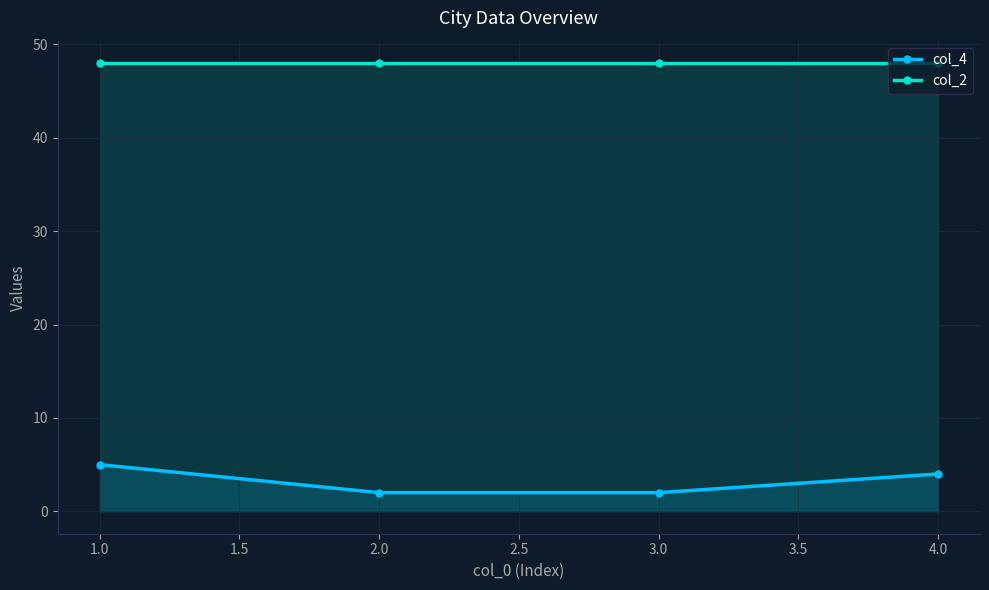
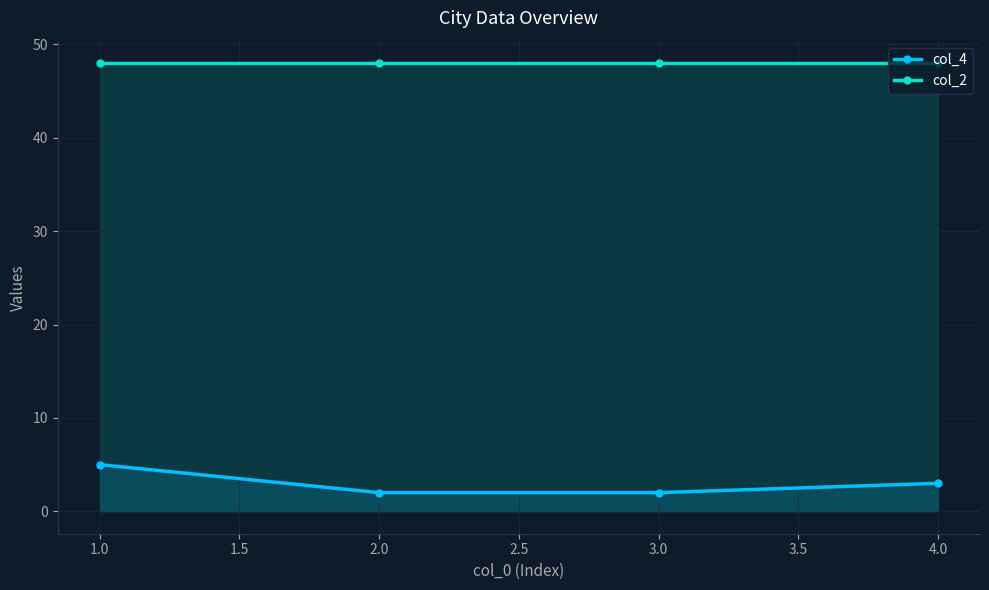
  {
    "col_4": {
      "1.0": 5,
      "2.0": 2,
      "3.0": 2,
-     "4.0": 4
+     "4.0": 3
    },
    "col_2": {
      "1.0": 48,
      "2.0": 48,
      "3.0": 48
    }
  }
